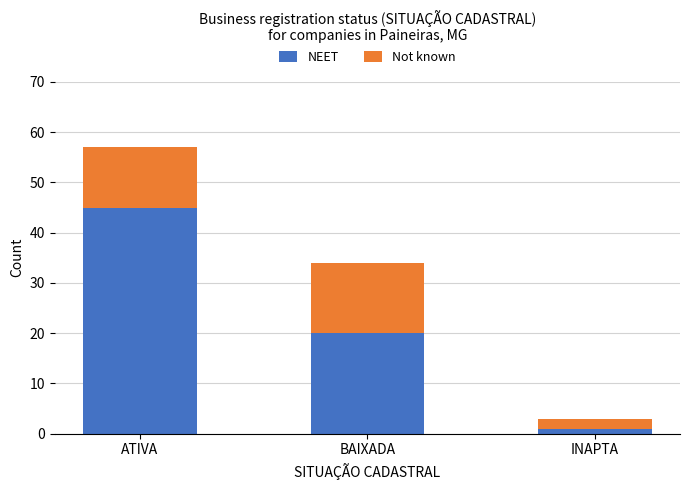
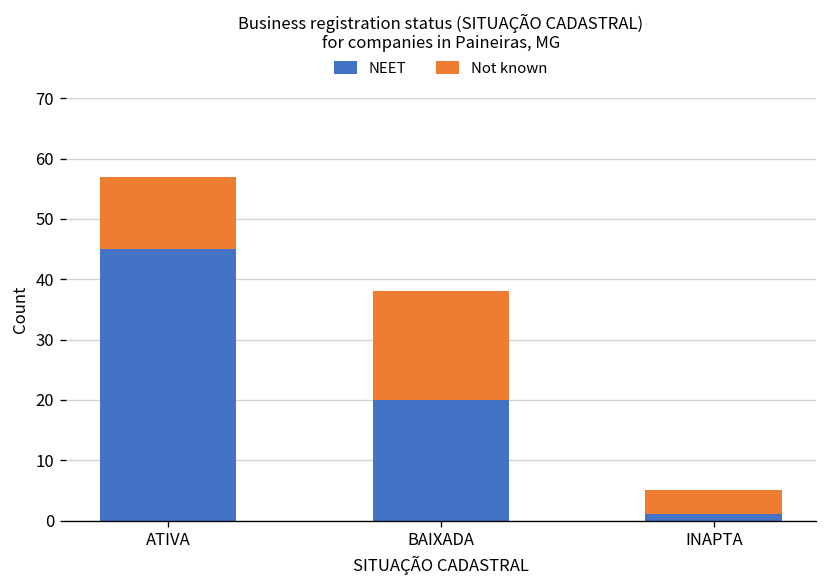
  {
    "NEET": {
      "ATIVA": 45,
      "BAIXADA": 20,
      "INAPTA": 1
    },
    "Not known": {
      "ATIVA": 12,
-     "BAIXADA": 14,
-     "INAPTA": 2
+     "BAIXADA": 18,
+     "INAPTA": 4
    }
  }
